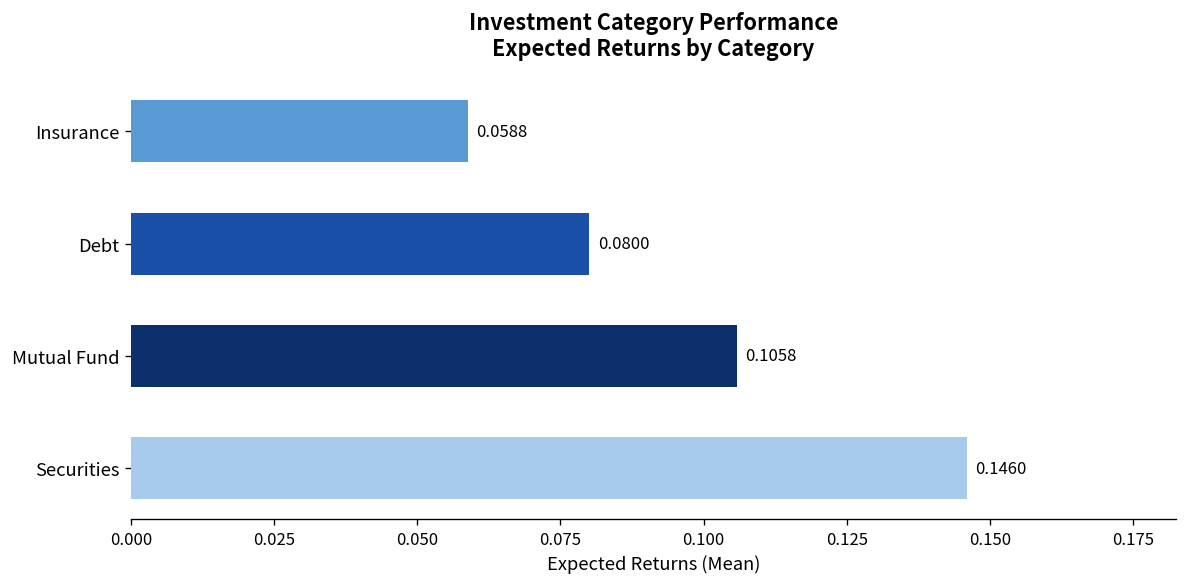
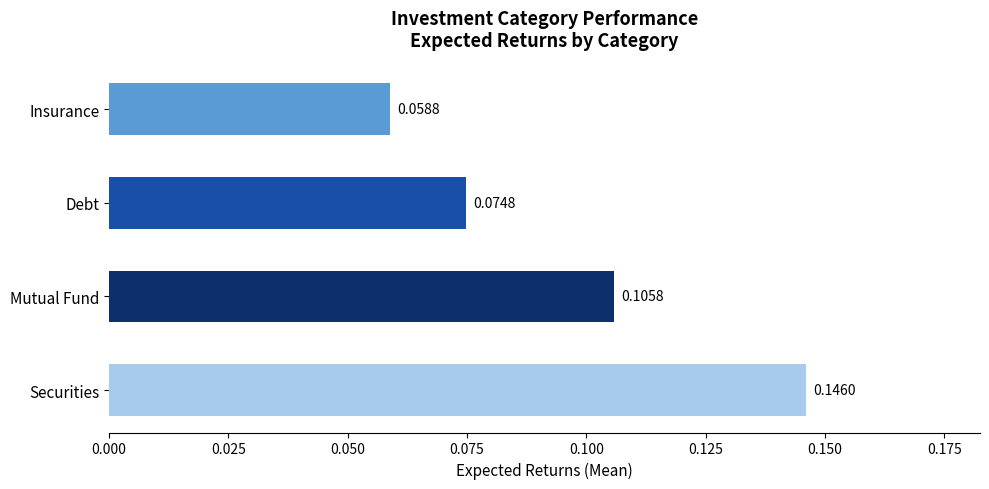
  {
    "Insurance": 0.0588,
-   "Debt": 0.0800,
+   "Debt": 0.0748,
    "Mutual Fund": 0.1058,
    "Securities": 0.1460
  }
